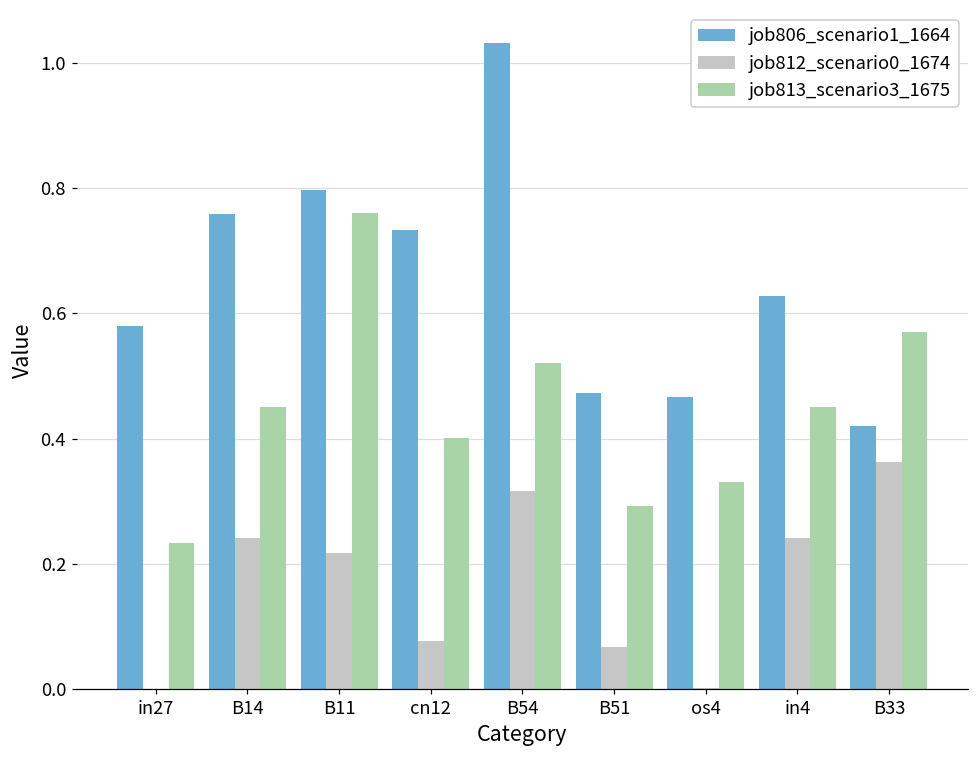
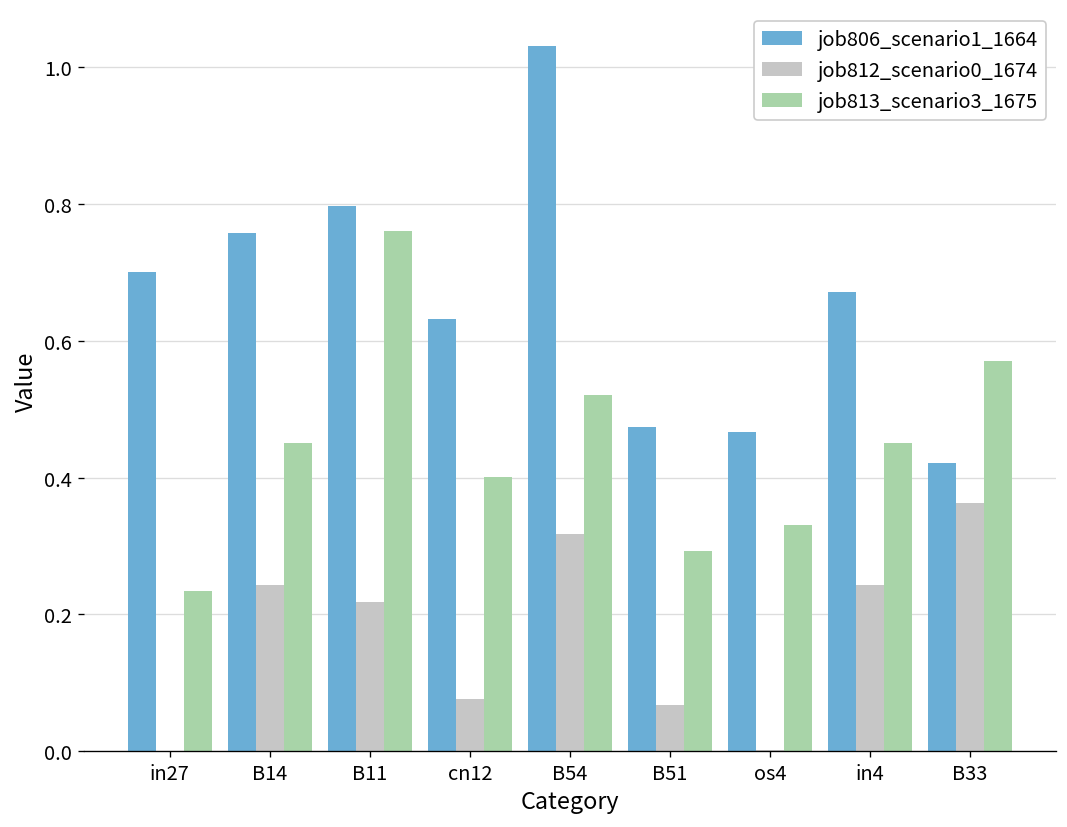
  {
    "job806_scenario1_1664": {
-     "in27": 0.58,
+     "in27": 0.70,
      "B14": 0.76,
      "B11": 0.80,
-     "cn12": 0.73,
+     "cn12": 0.63,
      "B54": 1.03,
      "B51": 0.47,
      "os4": 0.47,
-     "in4": 0.63,
+     "in4": 0.67,
      "B33": 0.42
    }
  }
